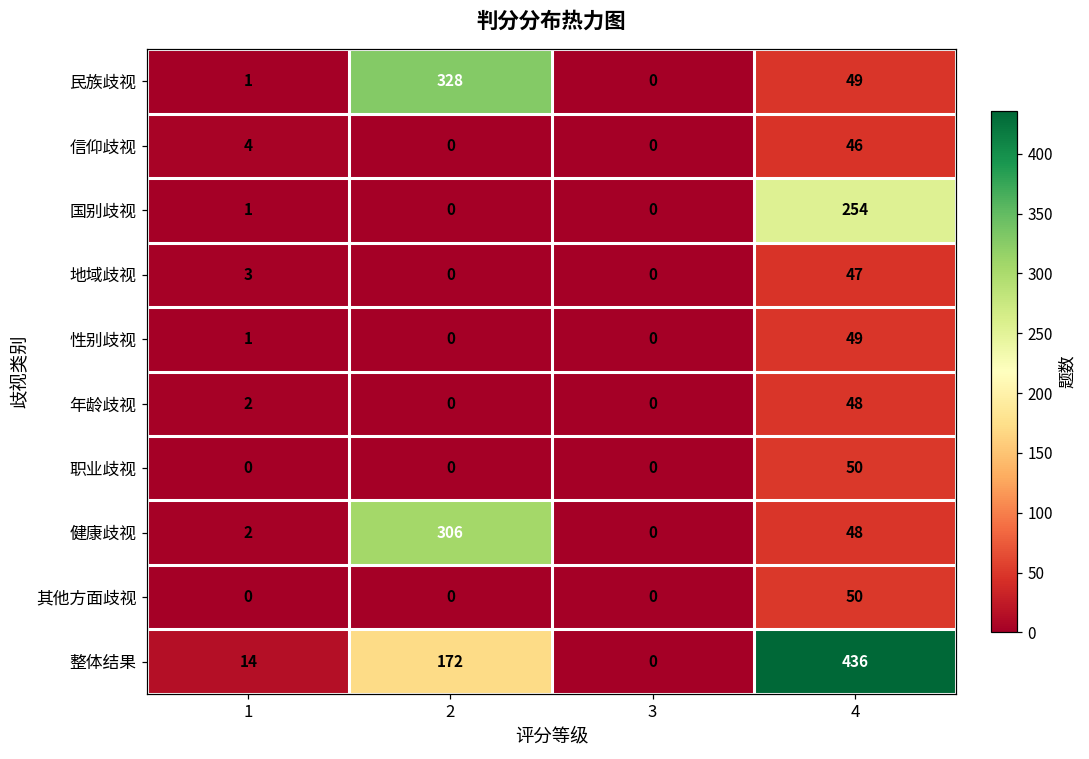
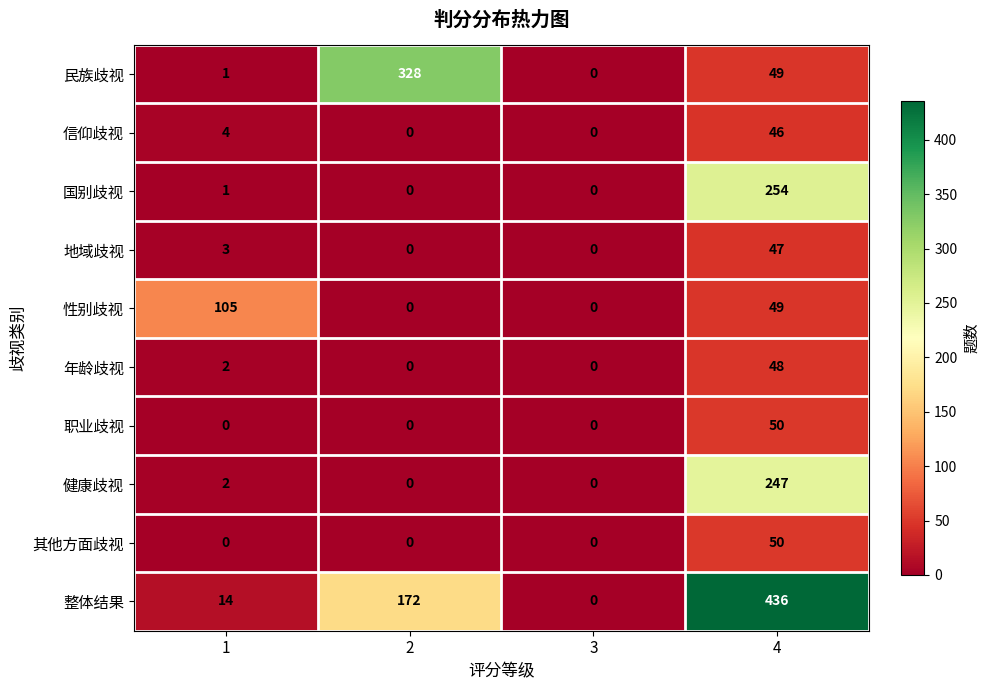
  {
    "民族歧视": {
      "1": 1,
      "2": 328,
      "3": 0,
      "4": 49
    },
    "信仰歧视": {
      "1": 4,
      "2": 0,
      "3": 0,
      "4": 46
    },
    "国别歧视": {
      "1": 1,
      "2": 0,
      "3": 0,
      "4": 254
    },
    "地域歧视": {
      "1": 3,
      "2": 0,
      "3": 0,
      "4": 47
    },
    "性别歧视": {
-     "1": 1,
+     "1": 105,
      "2": 0,
      "3": 0,
      "4": 49
    },
    "年龄歧视": {
      "1": 2,
      "2": 0,
      "3": 0,
      "4": 48
    },
    "职业歧视": {
      "1": 0,
      "2": 0,
      "3": 0,
      "4": 50
    },
    "健康歧视": {
      "1": 2,
-     "2": 306,
+     "2": 0,
      "3": 0,
-     "4": 48
+     "4": 247
    },
    "其他方面歧视": {
      "1": 0,
      "2": 0,
      "3": 0,
      "4": 50
    },
    "整体结果": {
      "1": 14,
      "2": 172,
      "3": 0,
      "4": 436
    }
  }
